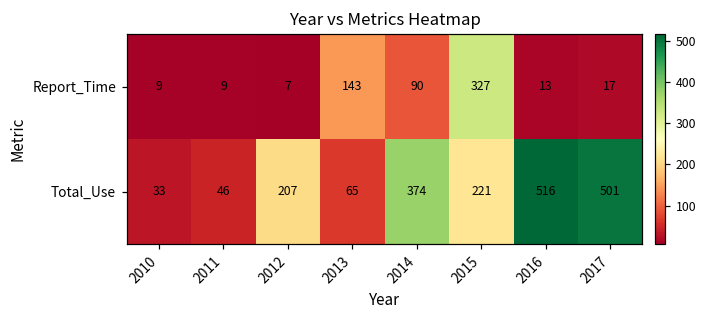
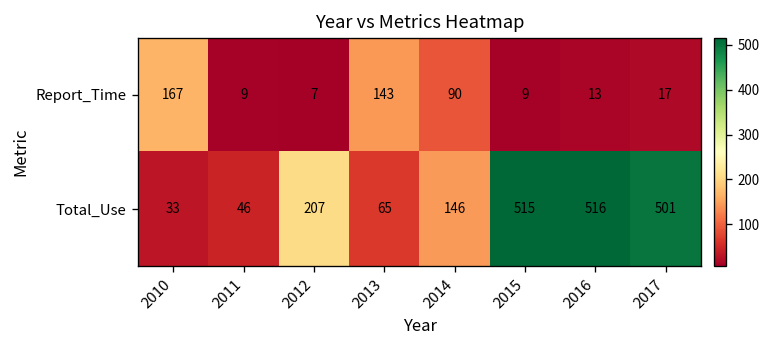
  {
    "Report_Time": {
-     "2010": 9,
+     "2010": 167,
      "2011": 9,
      "2012": 7,
      "2013": 143,
      "2014": 90,
-     "2015": 327,
+     "2015": 9,
      "2016": 13,
      "2017": 17
    },
    "Total_Use": {
      "2010": 33,
      "2011": 46,
      "2012": 207,
      "2013": 65,
-     "2014": 374,
-     "2015": 221,
+     "2014": 146,
+     "2015": 515,
      "2016": 516,
      "2017": 501
    }
  }
